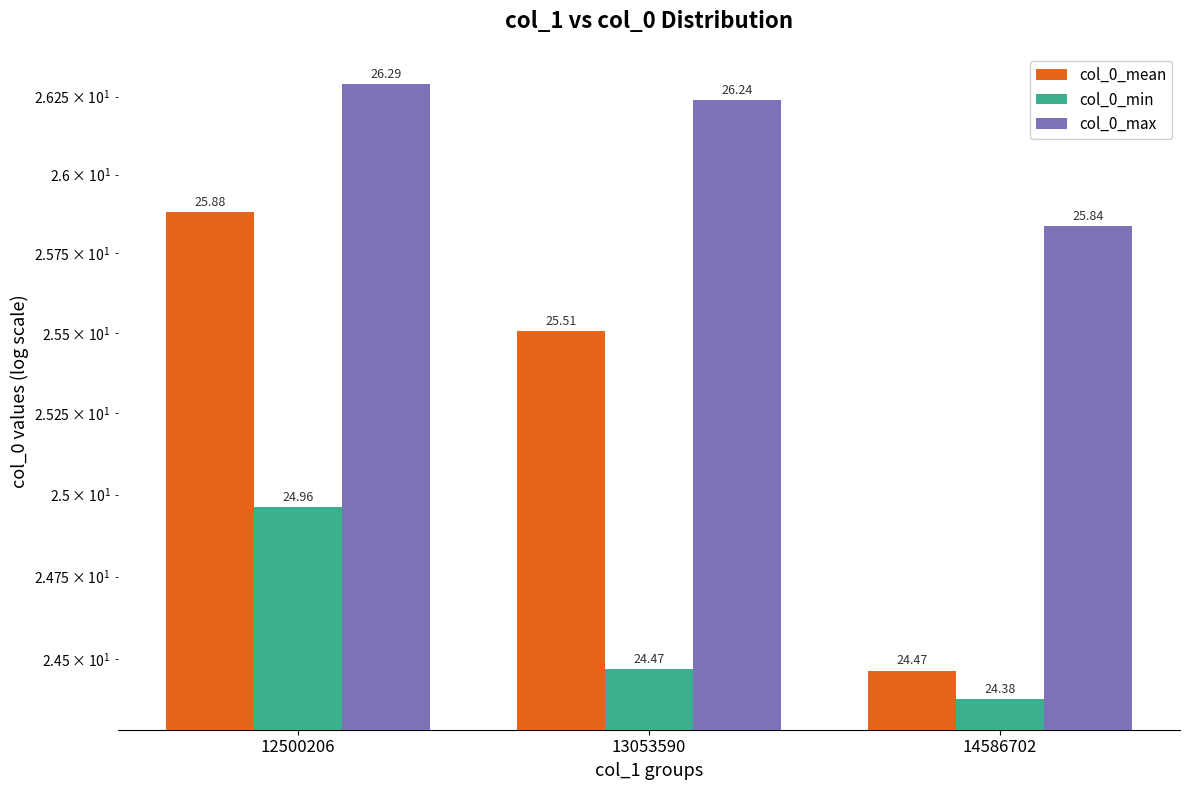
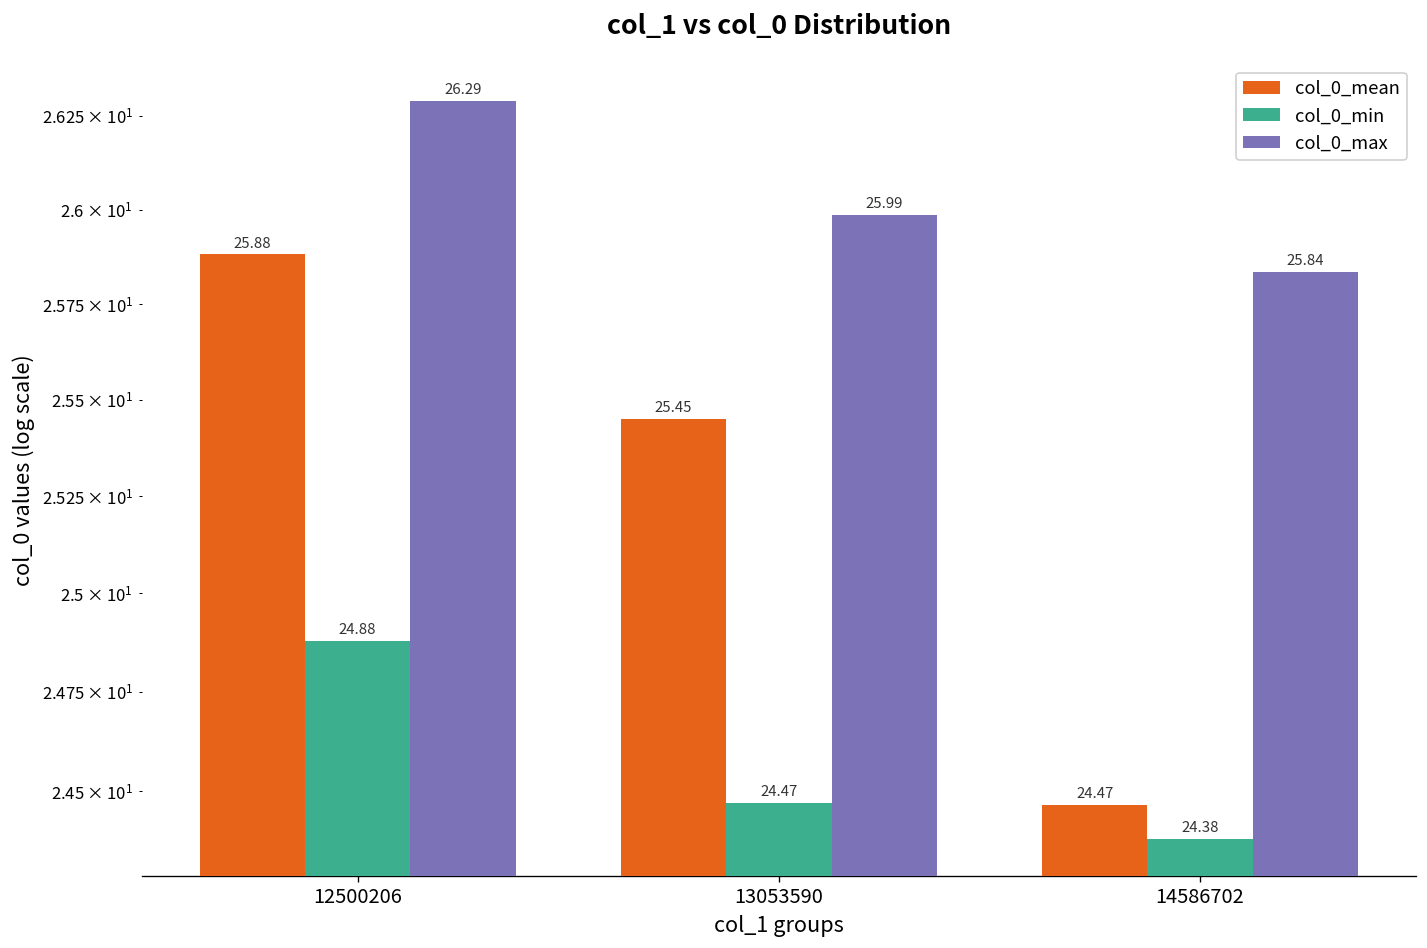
  {
    "col_0_mean": {
      "12500206": 25.88,
-     "13053590": 25.51,
+     "13053590": 25.45,
      "14586702": 24.47
    },
    "col_0_min": {
-     "12500206": 24.96,
+     "12500206": 24.88,
      "13053590": 24.47,
      "14586702": 24.38
    },
    "col_0_max": {
      "12500206": 26.29,
-     "13053590": 26.24,
+     "13053590": 25.99,
      "14586702": 25.84
    }
  }
